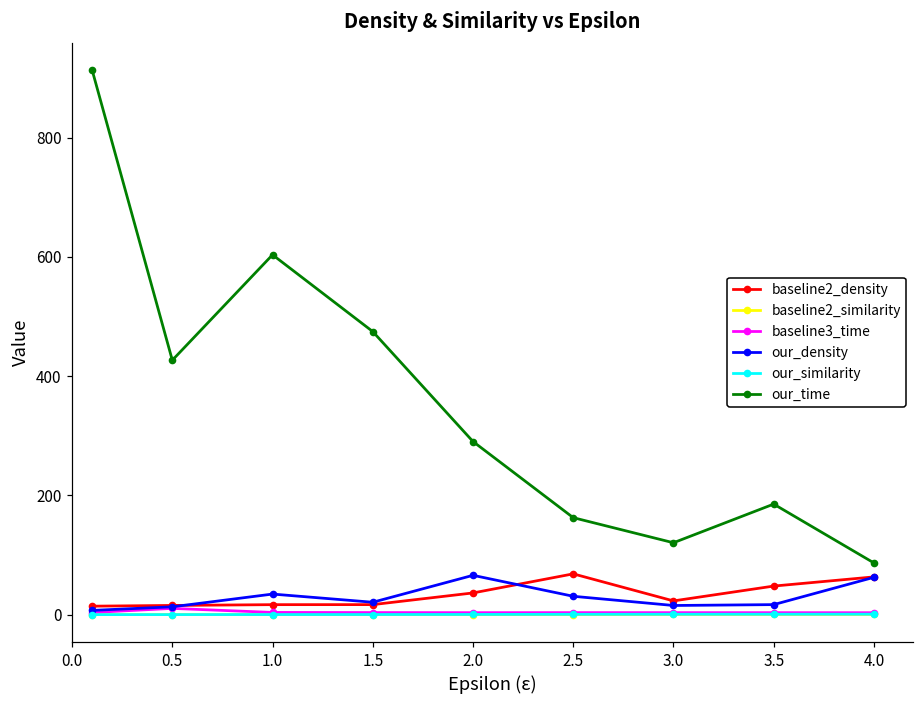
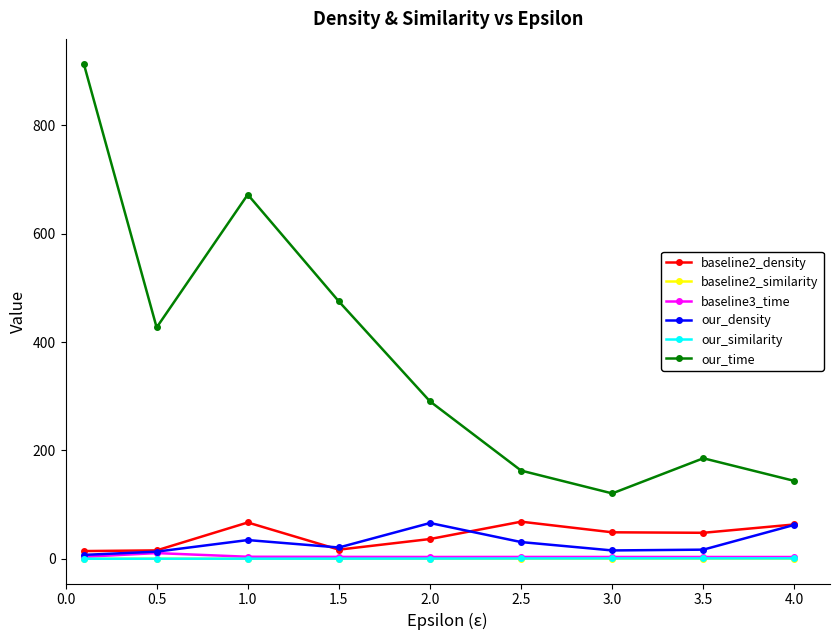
  {
    "baseline2_density": {
-     "1.0": 20,
+     "1.0": 70,
      "2.0": 40,
      "2.5": 70,
-     "3.0": 20,
+     "3.0": 50,
      "3.5": 50
    },
    "our_density": {
      "1.0": 30,
      "2.0": 70,
      "2.5": 30,
      "3.0": 20,
      "3.5": 20
    },
    "our_time": {
      "0.5": 430,
-     "1.0": 600,
+     "1.0": 670,
      "1.5": 470,
      "2.0": 290,
      "2.5": 160,
      "3.0": 120,
      "3.5": 190,
-     "4.0": 90
+     "4.0": 140
    }
  }
